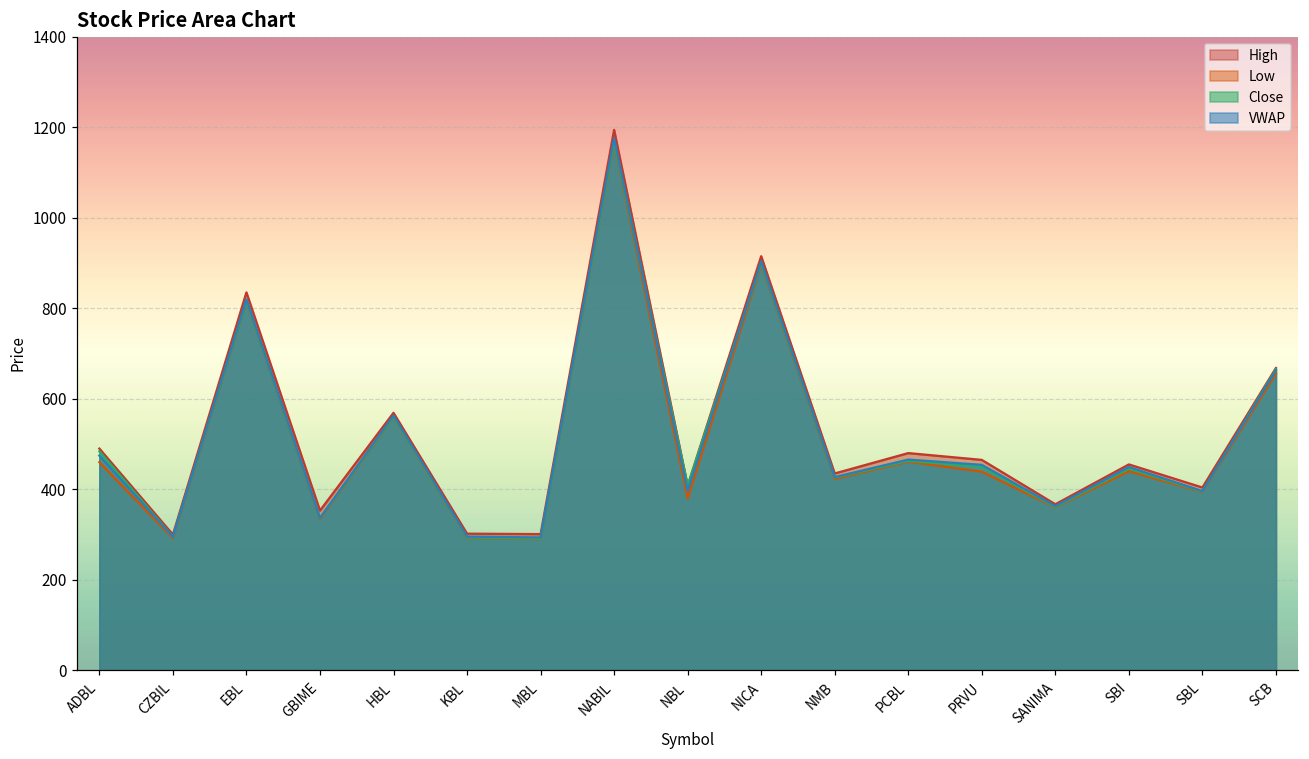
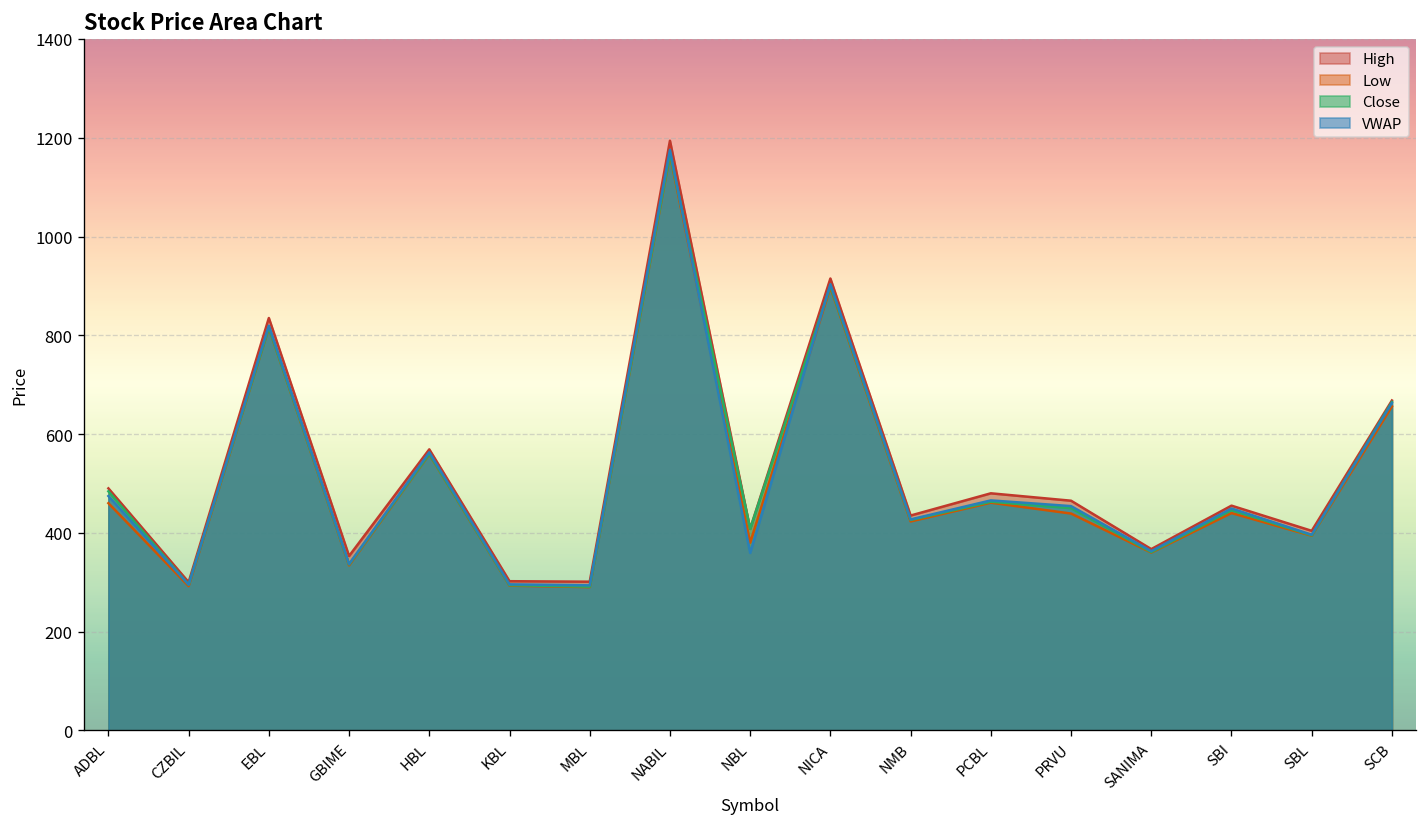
  {
    "VWAP": {
      "ADBL": 470,
      "NABIL": 1180,
-     "NBL": 400
+     "NBL": 360
    }
  }
